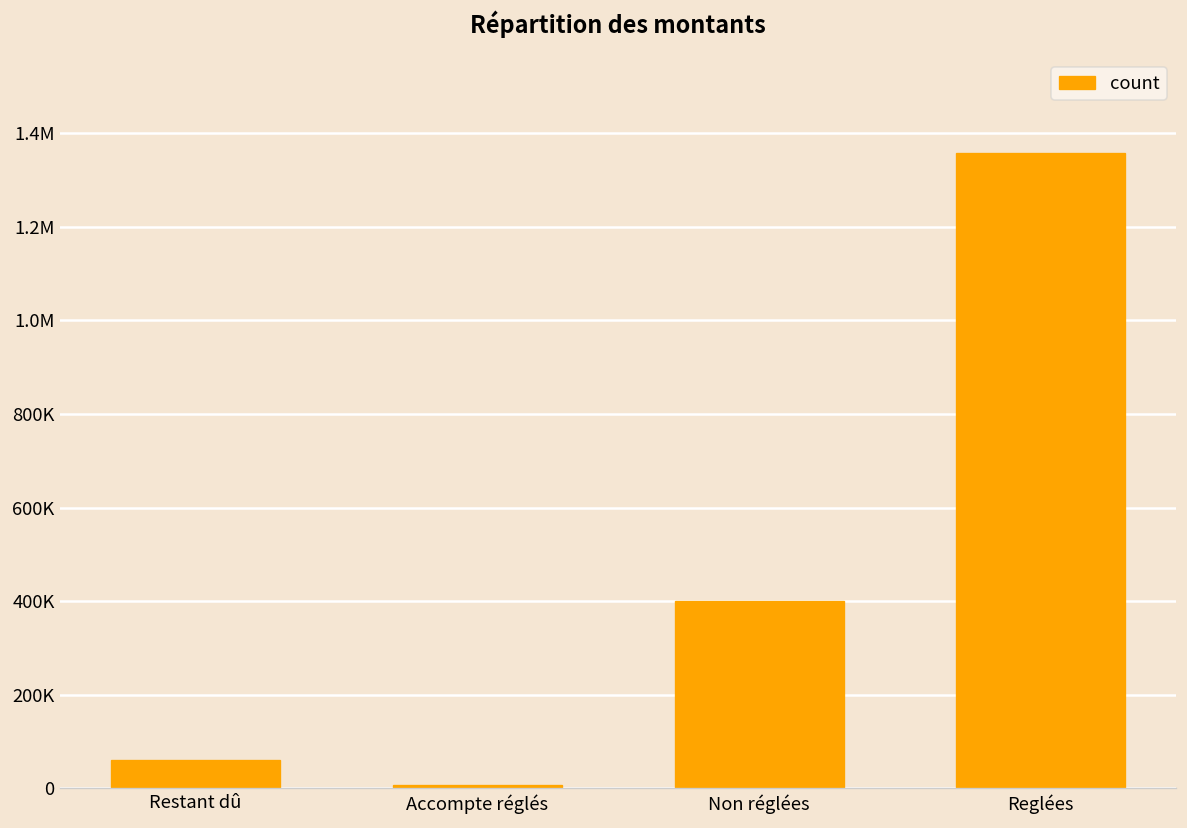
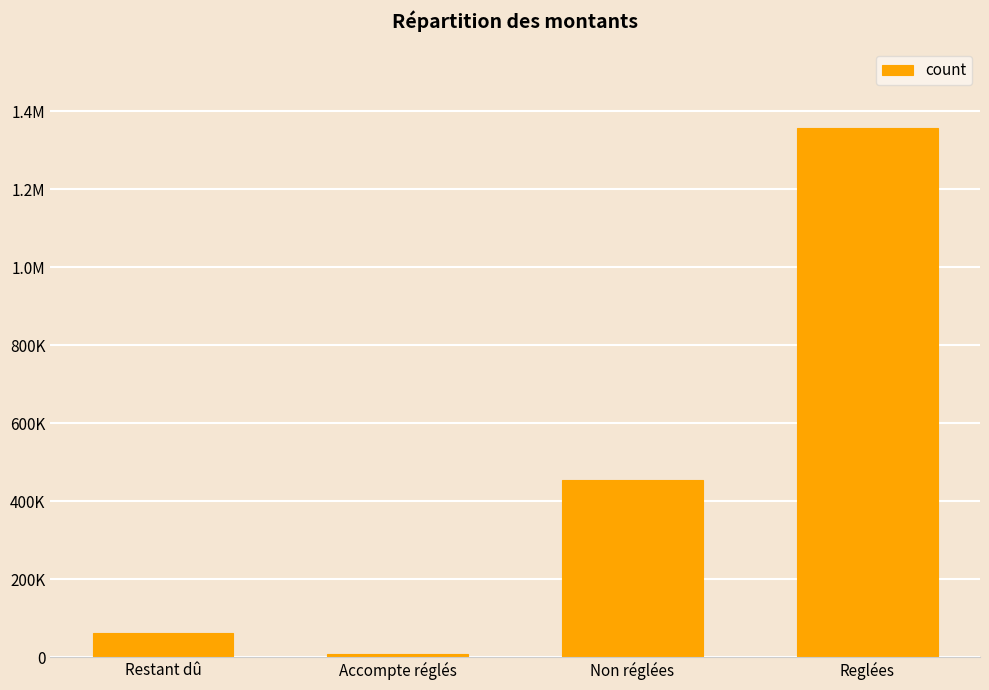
  {
    "Restant dû": 60000,
    "Accompte réglés": 10000,
-   "Non réglées": 400000,
+   "Non réglées": 460000,
    "Reglées": 1360000
  }
